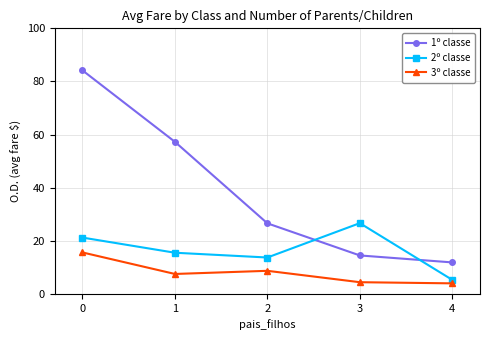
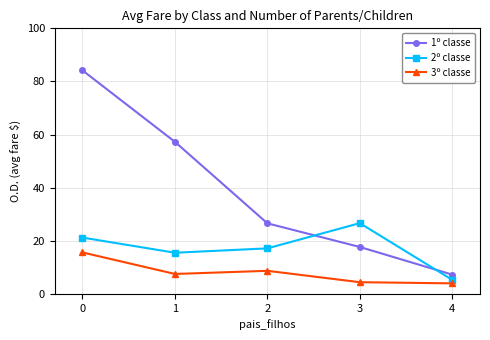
  {
    "1º classe": {
      "0": 84,
      "1": 57,
      "2": 27,
-     "3": 14,
-     "4": 12
+     "3": 18,
+     "4": 7
    },
    "2º classe": {
      "0": 21,
      "1": 15,
-     "2": 14,
+     "2": 17,
      "3": 27,
      "4": 5
    },
    "3º classe": {
      "0": 16,
      "1": 7,
      "2": 9,
      "3": 4,
      "4": 4
    }
  }
